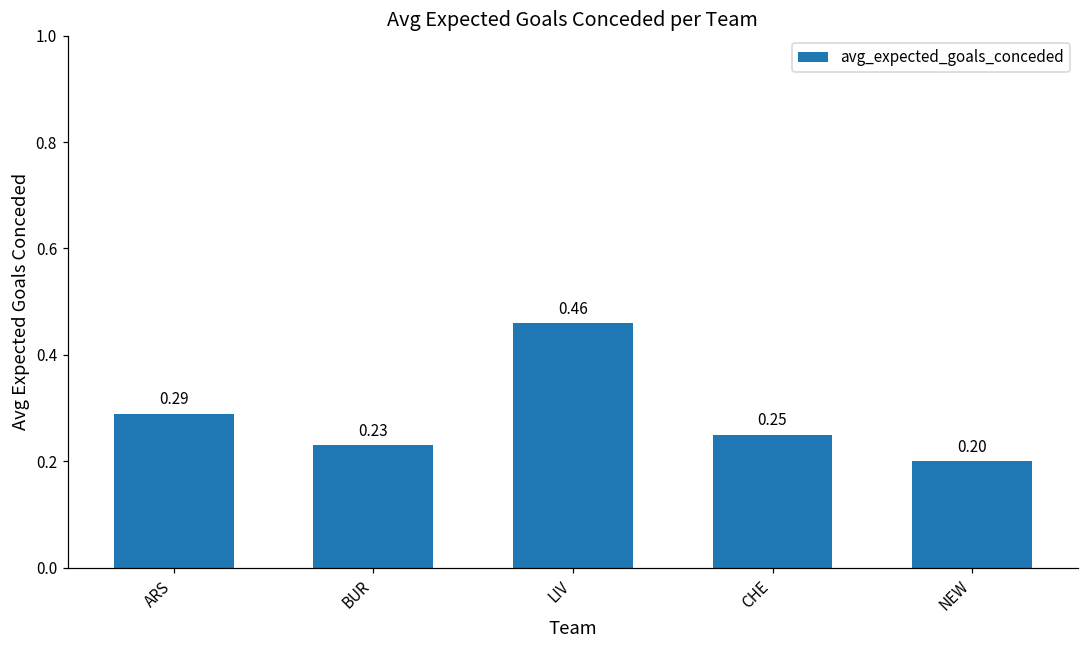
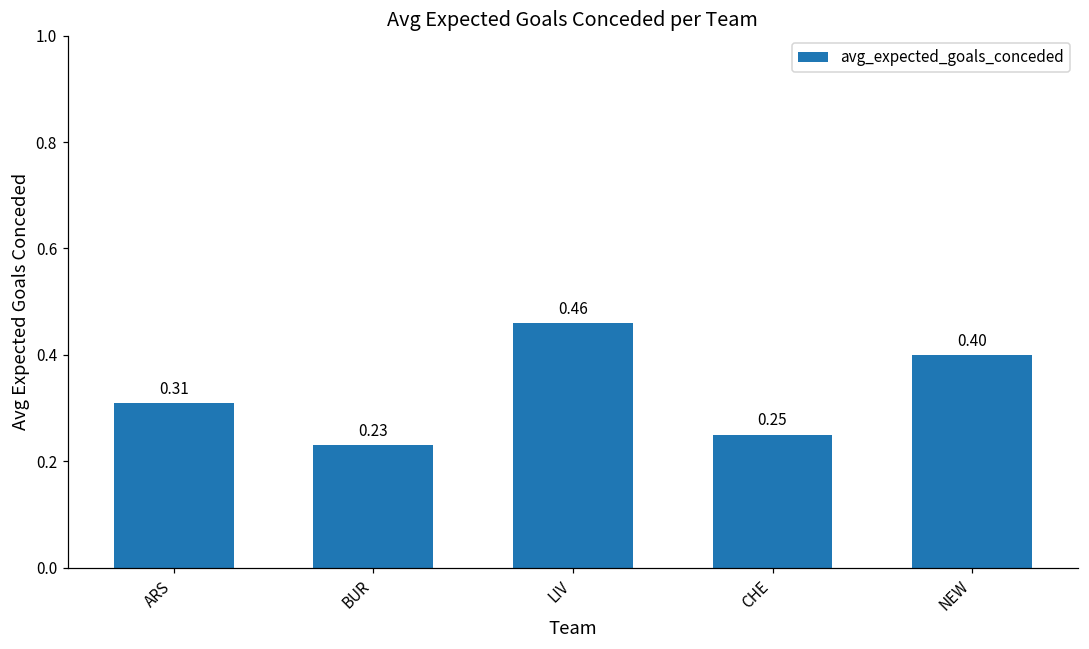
  {
-   "ARS": 0.29,
+   "ARS": 0.31,
    "BUR": 0.23,
    "LIV": 0.46,
    "CHE": 0.25,
-   "NEW": 0.20
+   "NEW": 0.40
  }
